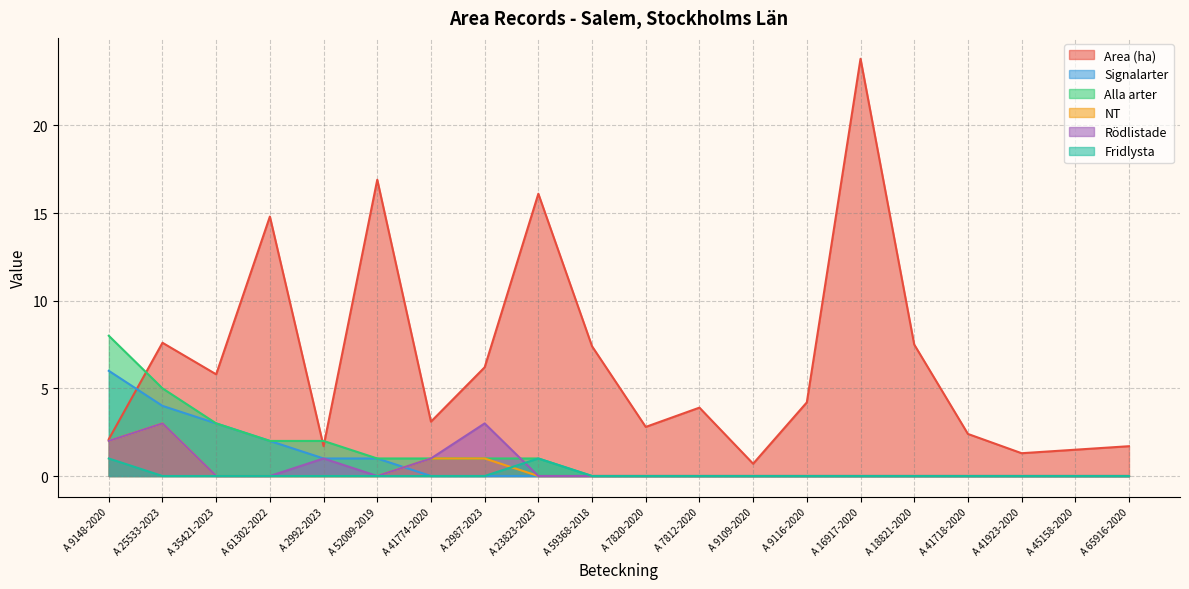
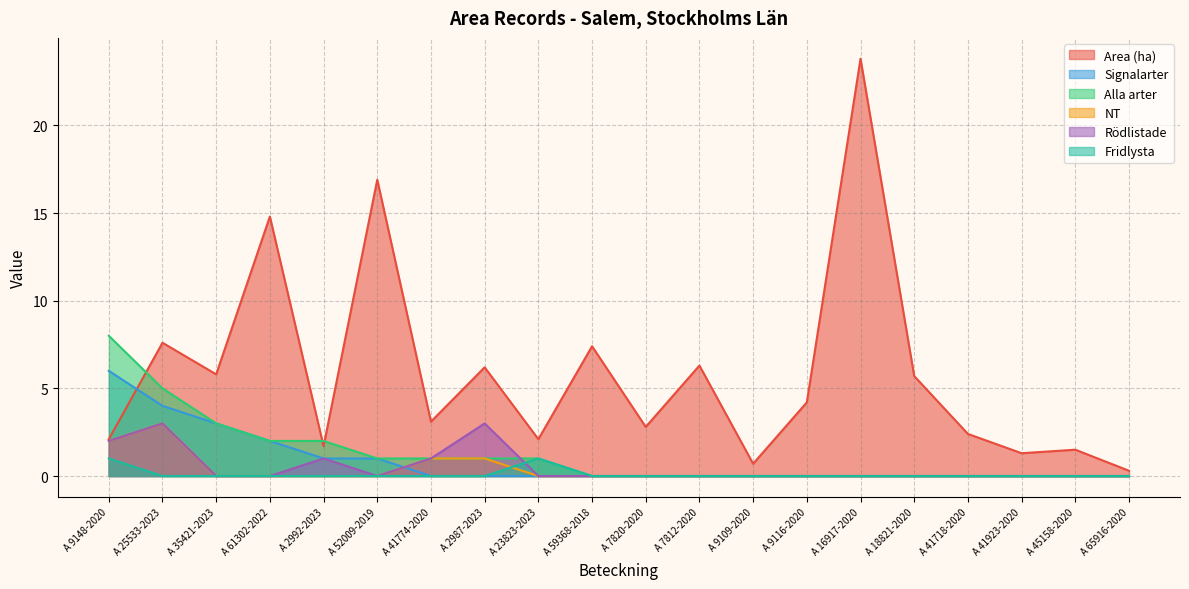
  {
    "Area (ha)": {
      "A 25533-2023": 7.6,
      "A 35421-2023": 5.8,
      "A 61302-2022": 14.8,
      "A 2992-2023": 1.7,
      "A 52009-2019": 16.9,
      "A 41774-2020": 3.1,
      "A 2987-2023": 6.2,
-     "A 23823-2023": 16.1,
+     "A 23823-2023": 2.1,
      "A 59368-2018": 7.4,
      "A 7820-2020": 2.8,
-     "A 7812-2020": 3.9,
+     "A 7812-2020": 6.3,
      "A 9109-2020": 0.7,
      "A 9116-2020": 4.2,
      "A 16917-2020": 23.8,
-     "A 18821-2020": 7.5,
+     "A 18821-2020": 5.7,
      "A 41718-2020": 2.4,
      "A 41923-2020": 1.3,
      "A 45158-2020": 1.5,
-     "A 65916-2020": 1.7
+     "A 65916-2020": 0.3
    },
    "Signalarter": {
      "A 9148-2020": 6.0,
      "A 25533-2023": 4.0
    },
    "Rödlistade": {
      "A 2987-2023": 3.0
    }
  }
